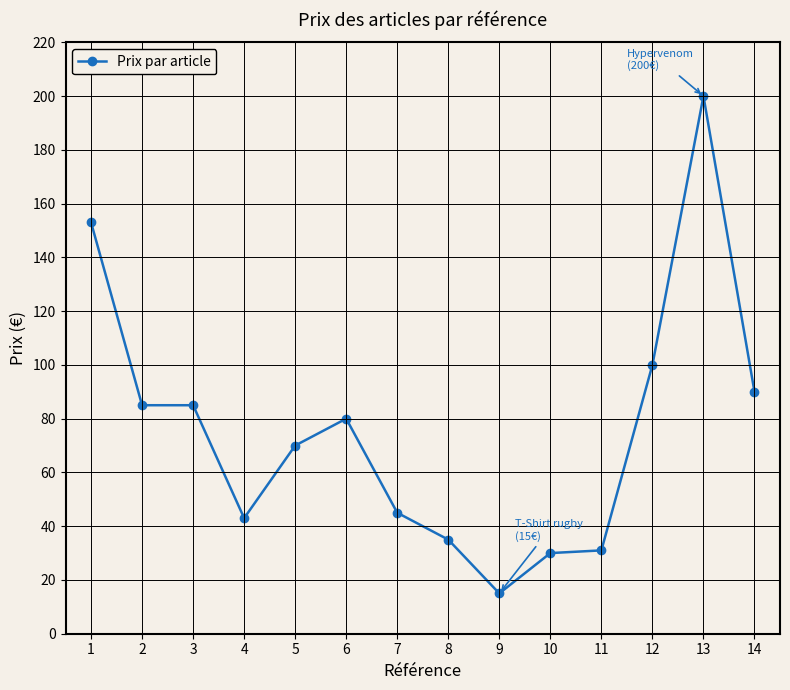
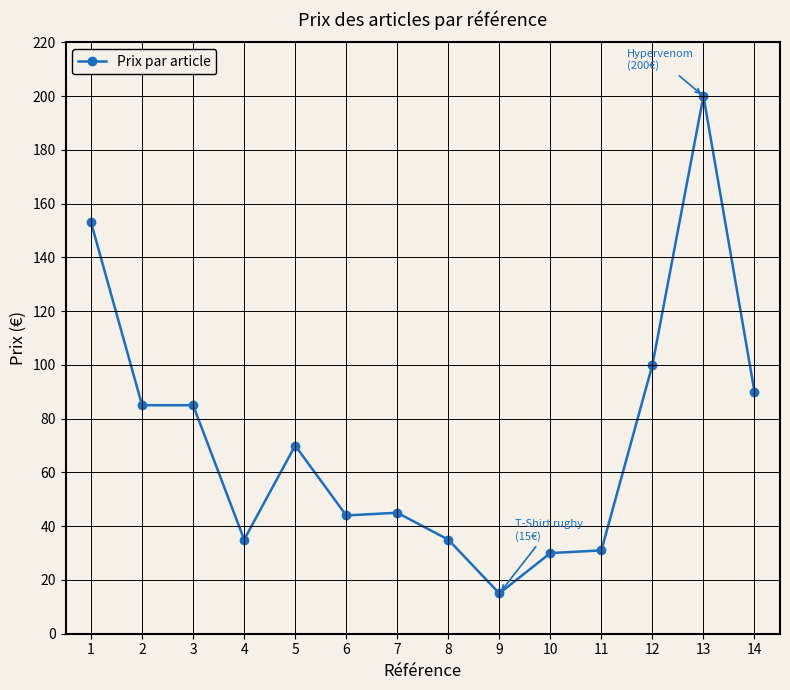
  {
    "1": 153,
    "2": 85,
    "3": 85,
-   "4": 43,
+   "4": 35,
    "5": 70,
-   "6": 80,
+   "6": 44,
    "7": 45,
    "8": 35,
    "9": 15,
    "11": 31,
    "12": 100,
    "14": 90
  }
